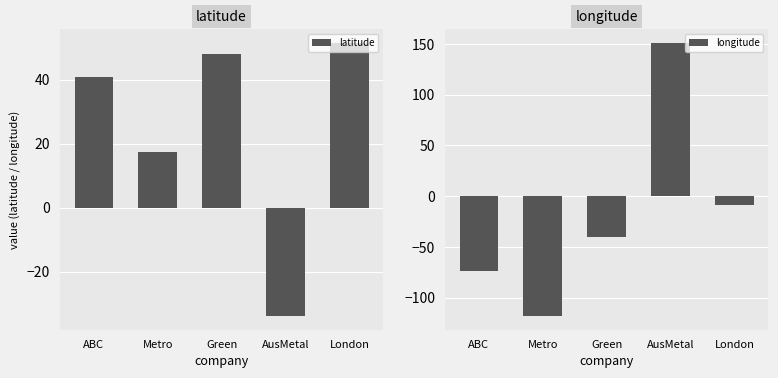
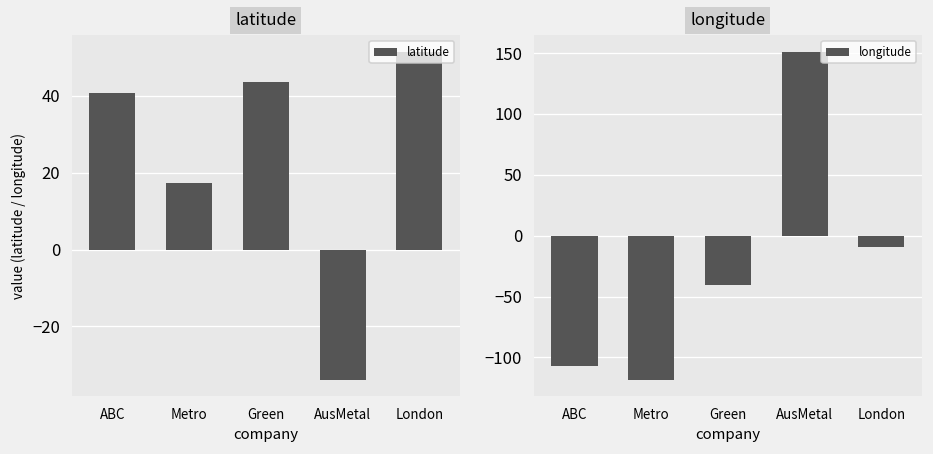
  {
    "latitude": {
      "ABC": 41,
      "Metro": 17,
-     "Green": 48,
+     "Green": 44,
      "AusMetal": -34
    },
    "longitude": {
-     "ABC": -74,
+     "ABC": -107,
      "Metro": -118,
      "Green": -40,
      "AusMetal": 151,
      "London": -9
    }
  }
